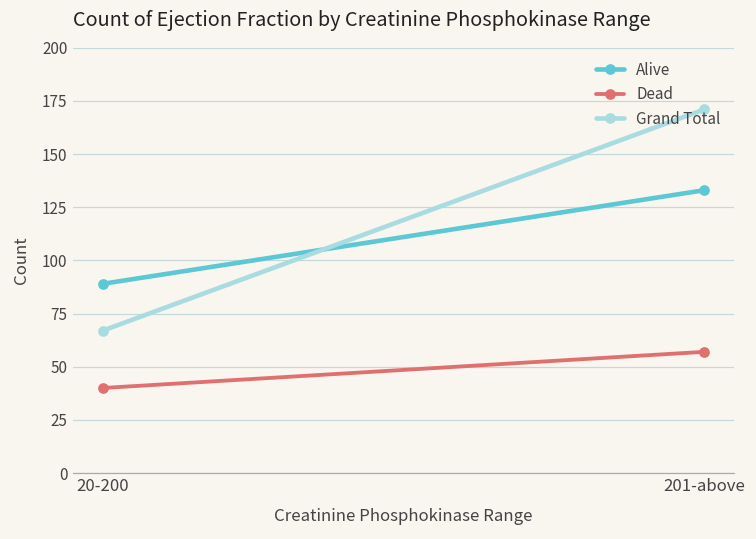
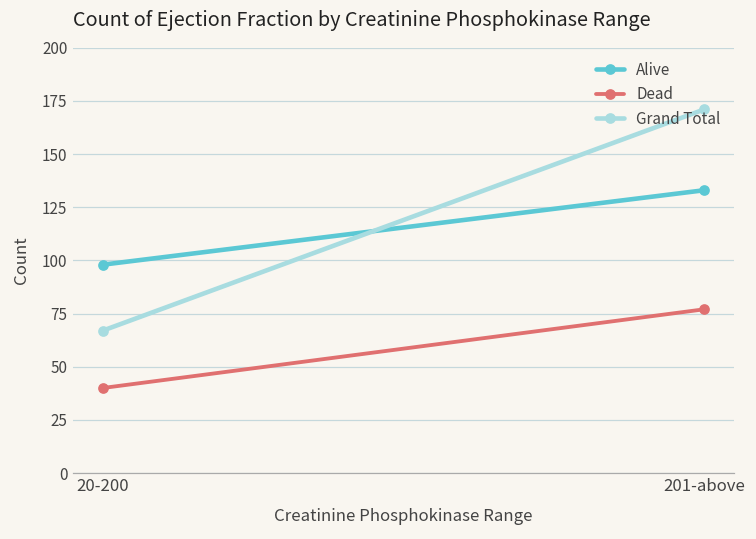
  {
    "Alive": {
-     "20-200": 89,
+     "20-200": 98,
      "201-above": 133
    },
    "Dead": {
      "20-200": 40,
-     "201-above": 57
+     "201-above": 77
    },
    "Grand Total": {
      "20-200": 67,
      "201-above": 171
    }
  }
